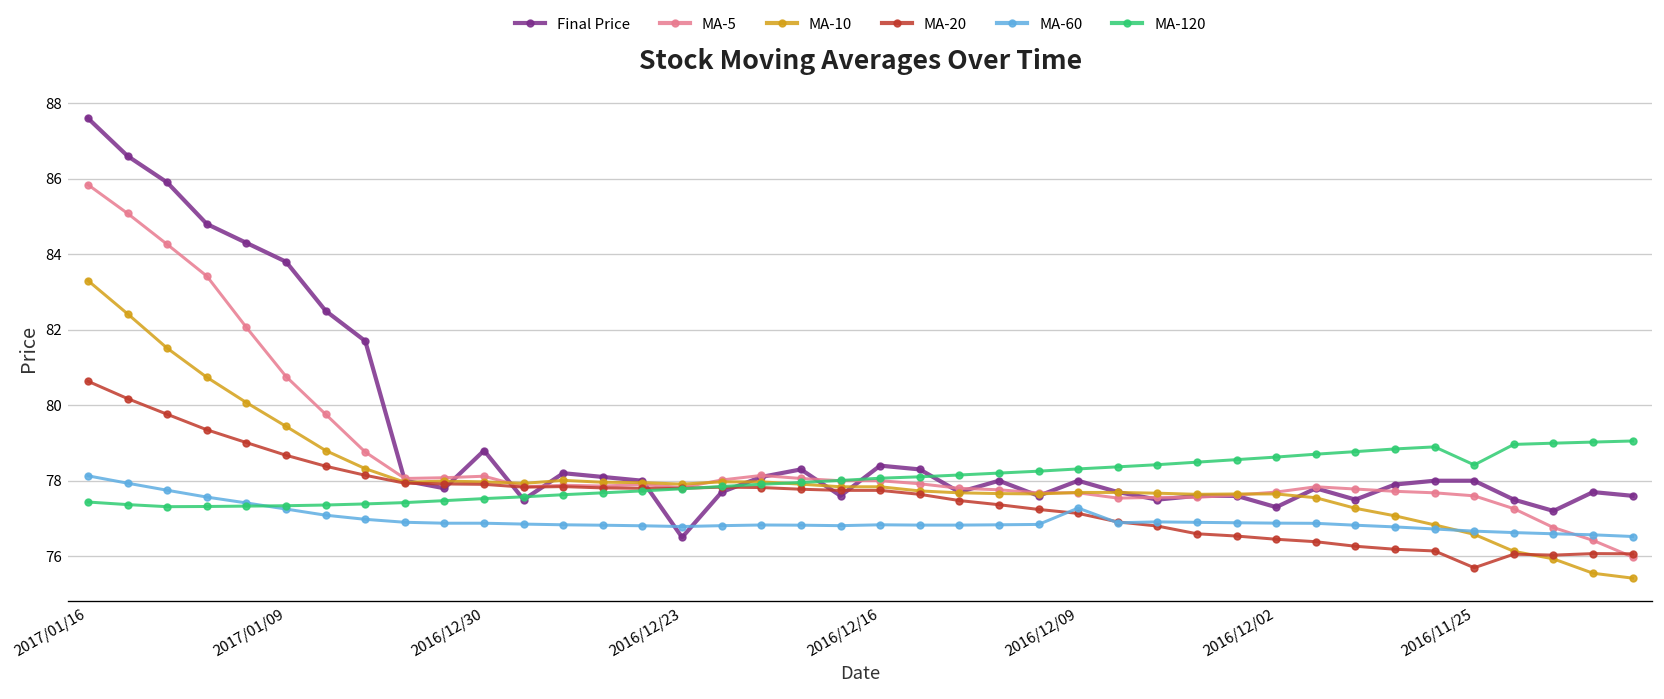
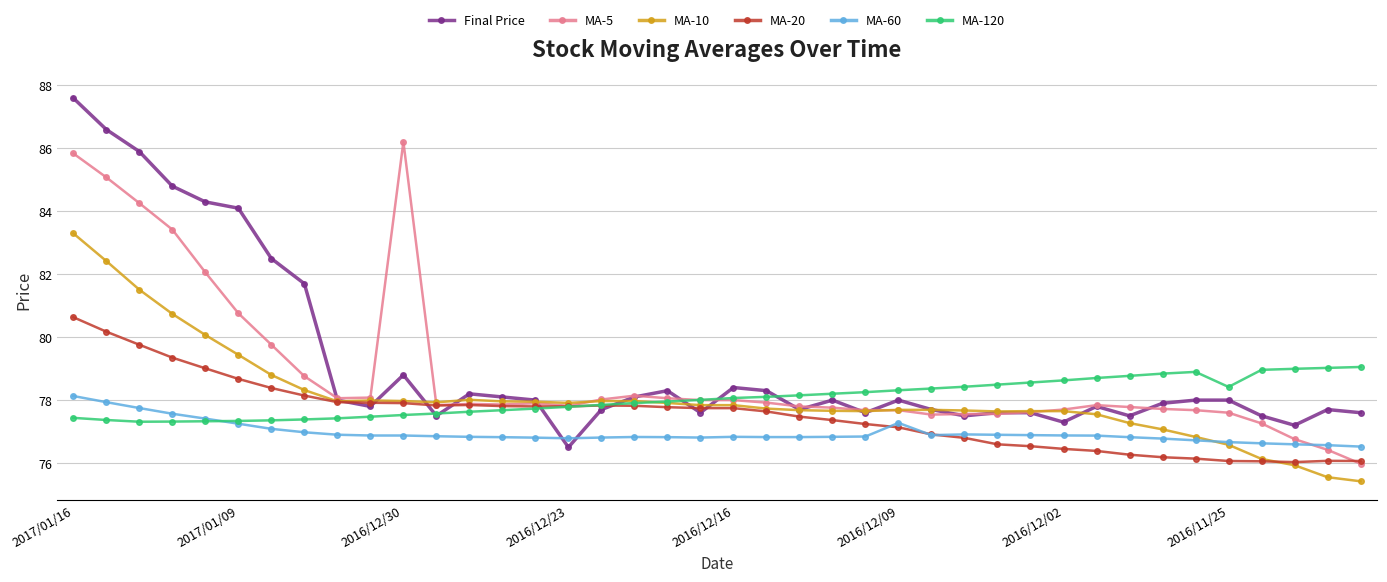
  {
    "Final Price": {
      "2017/01/16": 87.6,
-     "2017/01/09": 83.8,
+     "2017/01/09": 84.1,
      "2016/12/30": 78.8,
      "2016/12/23": 76.5,
      "2016/12/16": 78.4,
      "2016/12/09": 78.0,
      "2016/12/02": 77.3,
      "2016/11/25": 78.0
    },
    "MA-5": {
      "2017/01/16": 85.8,
      "2017/01/09": 80.8,
-     "2016/12/30": 78.1,
+     "2016/12/30": 86.2,
      "2016/11/25": 77.6
    },
    "MA-10": {
      "2017/01/16": 83.3,
      "2017/01/09": 79.4,
      "2016/12/23": 77.9,
      "2016/12/16": 77.8,
      "2016/11/25": 76.6
    },
    "MA-20": {
      "2017/01/16": 80.6,
      "2017/01/09": 78.7,
      "2016/12/16": 77.7,
      "2016/12/09": 77.1,
      "2016/12/02": 76.5,
-     "2016/11/25": 75.7
+     "2016/11/25": 76.1
    },
    "MA-60": {
      "2017/01/16": 78.1,
      "2017/01/09": 77.3,
      "2016/12/30": 76.9,
      "2016/12/23": 76.8,
      "2016/12/16": 76.8,
      "2016/12/09": 77.3,
      "2016/12/02": 76.9,
      "2016/11/25": 76.7
    },
    "MA-120": {
      "2017/01/16": 77.4,
      "2017/01/09": 77.3,
      "2016/12/30": 77.5,
      "2016/12/09": 78.3,
      "2016/12/02": 78.6,
      "2016/11/25": 78.4
    }
  }
